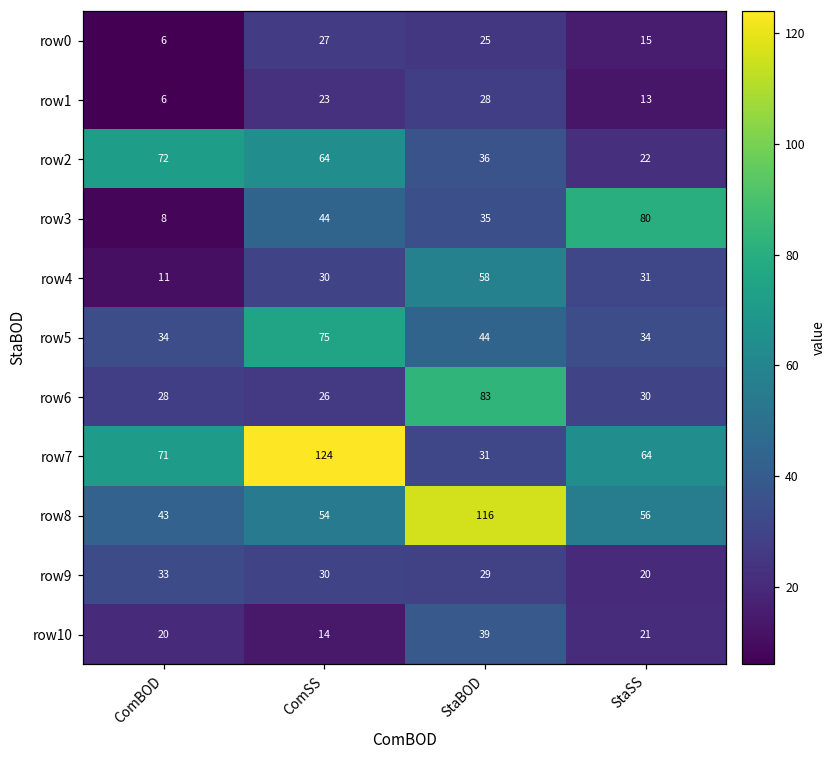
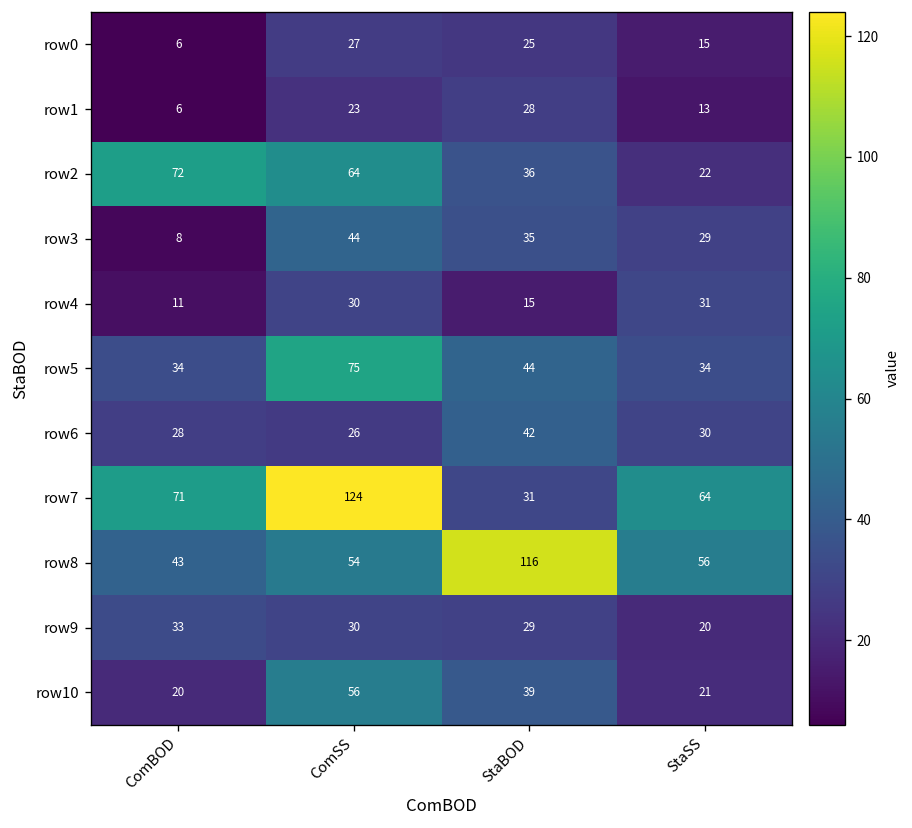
  {
    "row0": {
      "ComBOD": 6,
      "ComSS": 27,
      "StaBOD": 25,
      "StaSS": 15
    },
    "row1": {
      "ComBOD": 6,
      "ComSS": 23,
      "StaBOD": 28,
      "StaSS": 13
    },
    "row2": {
      "ComBOD": 72,
      "ComSS": 64,
      "StaBOD": 36,
      "StaSS": 22
    },
    "row3": {
      "ComBOD": 8,
      "ComSS": 44,
      "StaBOD": 35,
-     "StaSS": 80
+     "StaSS": 29
    },
    "row4": {
      "ComBOD": 11,
      "ComSS": 30,
-     "StaBOD": 58,
+     "StaBOD": 15,
      "StaSS": 31
    },
    "row5": {
      "ComBOD": 34,
      "ComSS": 75,
      "StaBOD": 44,
      "StaSS": 34
    },
    "row6": {
      "ComBOD": 28,
      "ComSS": 26,
-     "StaBOD": 83,
+     "StaBOD": 42,
      "StaSS": 30
    },
    "row7": {
      "ComBOD": 71,
      "ComSS": 124,
      "StaBOD": 31,
      "StaSS": 64
    },
    "row8": {
      "ComBOD": 43,
      "ComSS": 54,
      "StaBOD": 116,
      "StaSS": 56
    },
    "row9": {
      "ComBOD": 33,
      "ComSS": 30,
      "StaBOD": 29,
      "StaSS": 20
    },
    "row10": {
      "ComBOD": 20,
-     "ComSS": 14,
+     "ComSS": 56,
      "StaBOD": 39,
      "StaSS": 21
    }
  }
